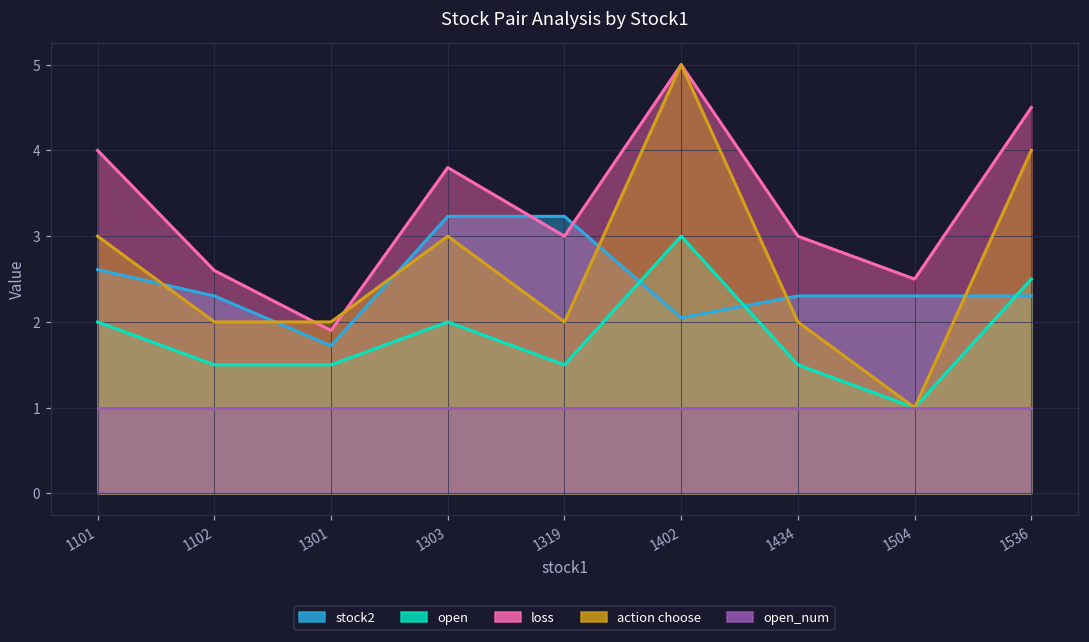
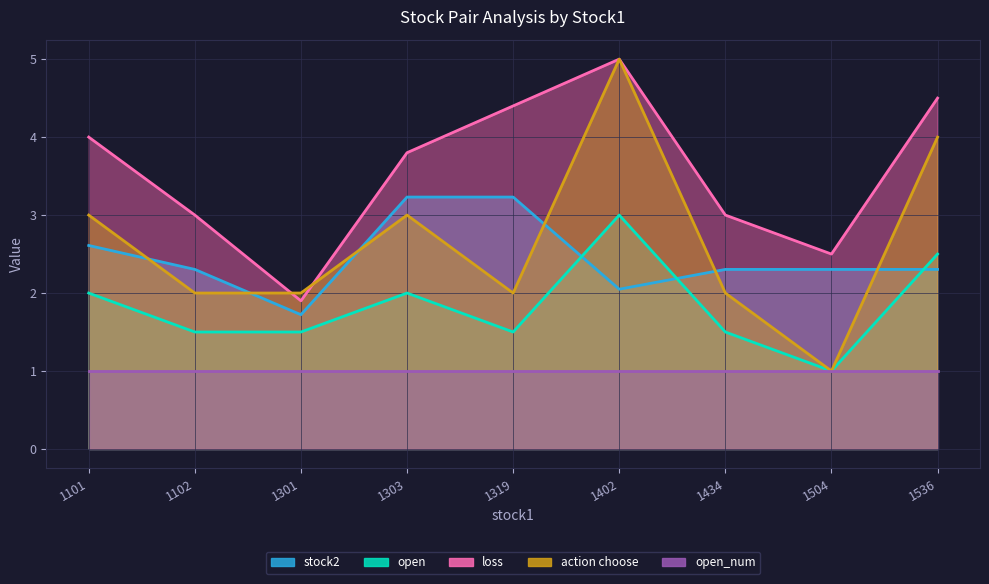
  {
    "loss": {
      "1101": 4.0,
-     "1102": 2.6,
+     "1102": 3.0,
      "1301": 1.9,
      "1303": 3.8,
-     "1319": 3.0,
+     "1319": 4.4,
      "1434": 3.0,
      "1504": 2.5,
      "1536": 4.5
    },
    "action choose": {
      "1101": 3.0,
      "1102": 2.0,
      "1301": 2.0,
      "1303": 3.0,
      "1319": 2.0,
      "1434": 2.0,
      "1536": 4.0
    },
    "open_num": {
      "1101": 1.0,
      "1102": 1.0,
      "1301": 1.0,
      "1303": 1.0,
      "1319": 1.0,
      "1402": 1.0,
      "1434": 1.0,
      "1536": 1.0
    }
  }
